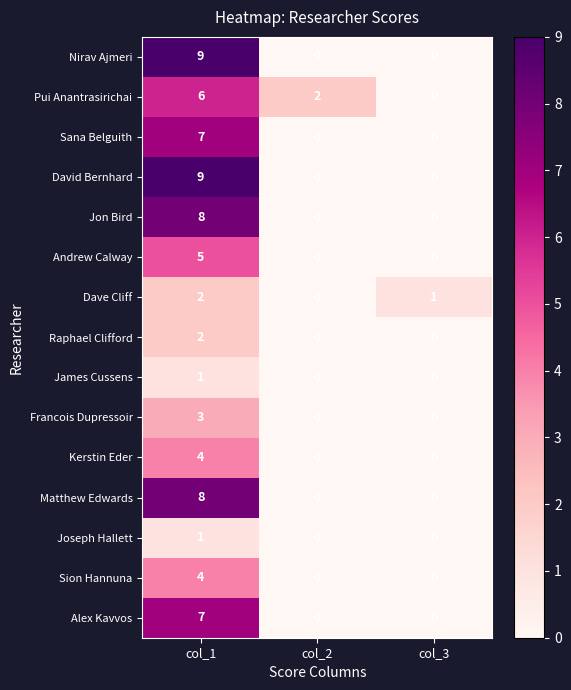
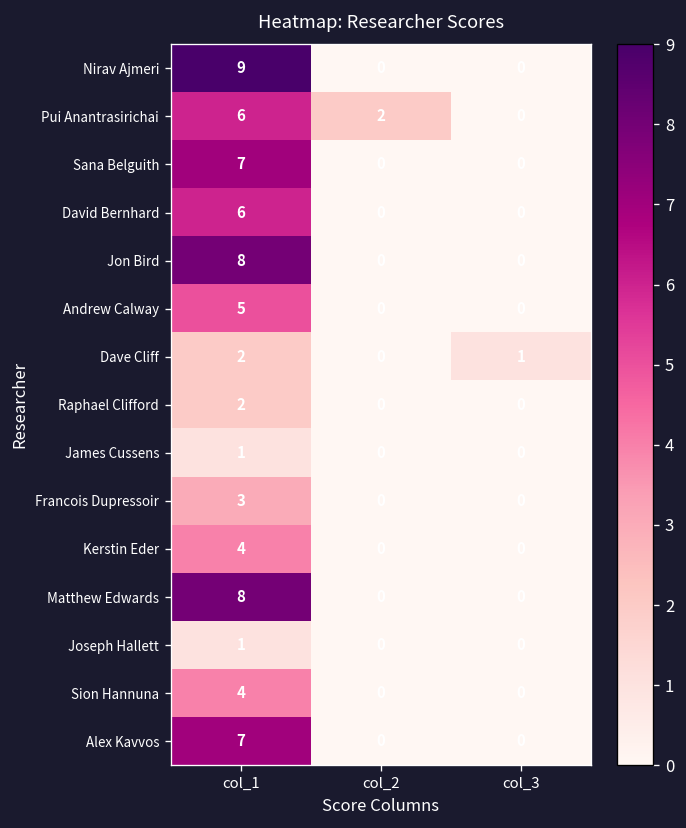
  {
    "Nirav Ajmeri": {
      "col_1": 9
    },
    "Pui Anantrasirichai": {
      "col_1": 6,
      "col_2": 2
    },
    "Sana Belguith": {
      "col_1": 7
    },
    "David Bernhard": {
-     "col_1": 9
+     "col_1": 6
    },
    "Jon Bird": {
      "col_1": 8
    },
    "Andrew Calway": {
      "col_1": 5
    },
    "Dave Cliff": {
      "col_1": 2
    },
    "Raphael Clifford": {
      "col_1": 2
    },
    "Francois Dupressoir": {
      "col_1": 3
    },
    "Kerstin Eder": {
      "col_1": 4
    },
    "Matthew Edwards": {
      "col_1": 8
    },
    "Sion Hannuna": {
      "col_1": 4
    },
    "Alex Kavvos": {
      "col_1": 7
    }
  }
